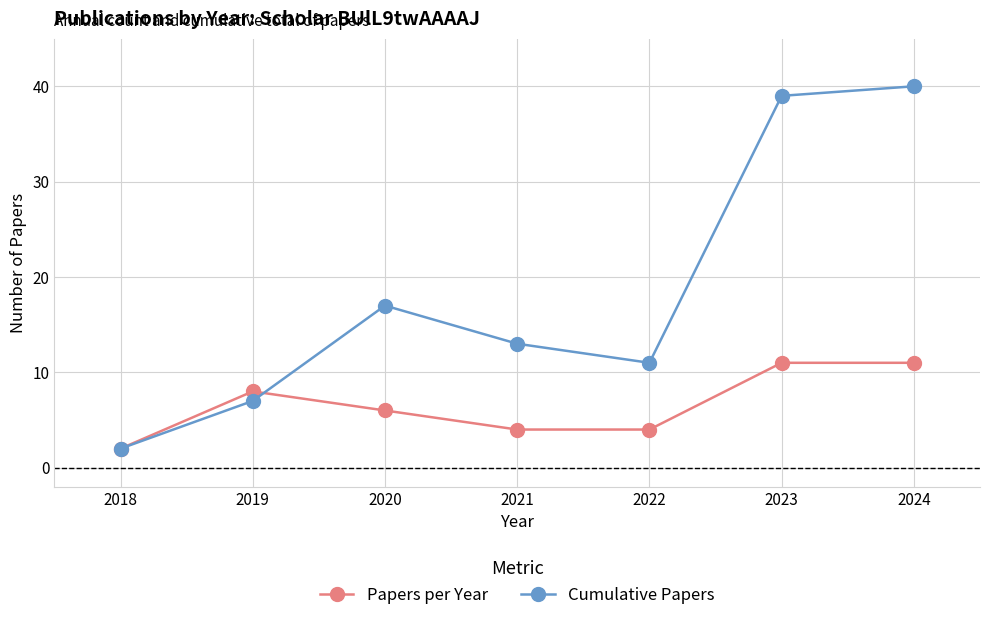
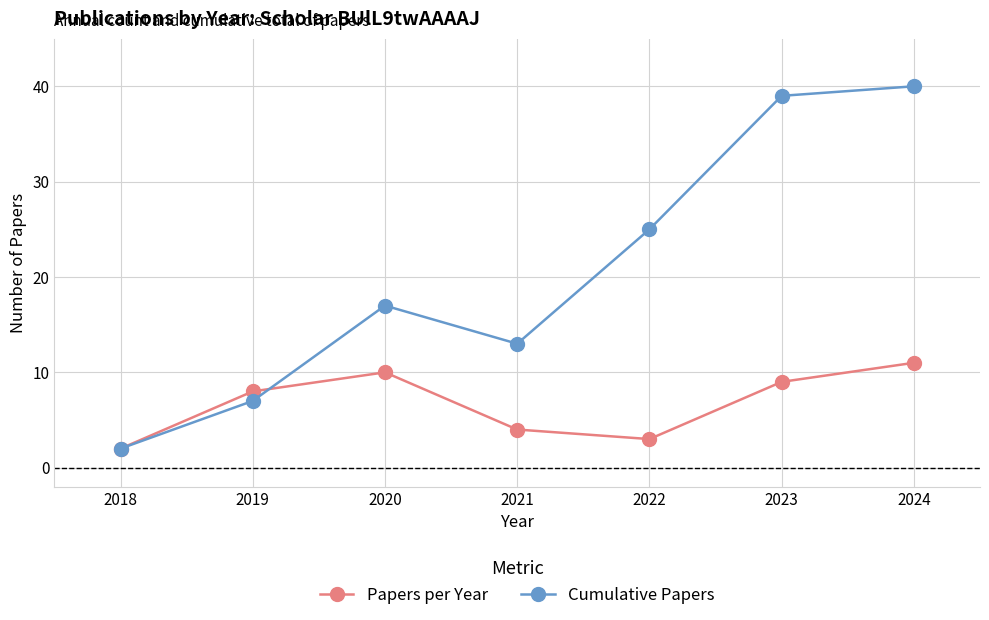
  {
    "Papers per Year": {
      "2019": 8,
-     "2020": 6,
+     "2020": 10,
      "2021": 4,
-     "2022": 4,
-     "2023": 11,
+     "2022": 3,
+     "2023": 9,
      "2024": 11
    },
    "Cumulative Papers": {
      "2019": 7,
      "2020": 17,
      "2021": 13,
-     "2022": 11,
+     "2022": 25,
      "2023": 39,
      "2024": 40
    }
  }
